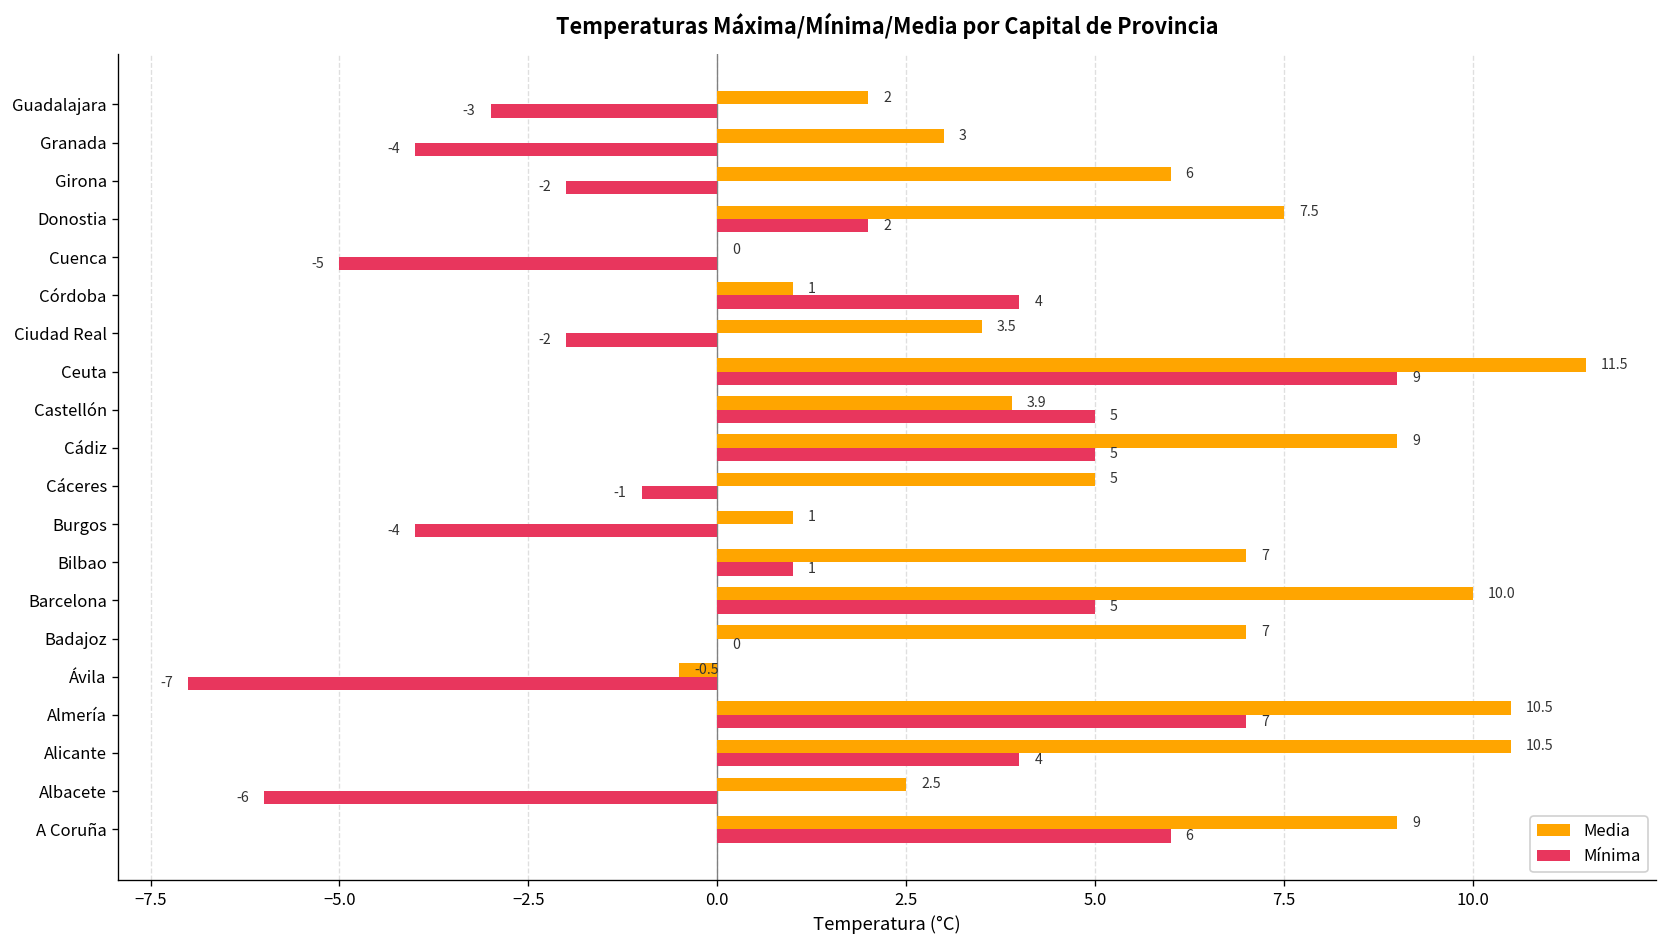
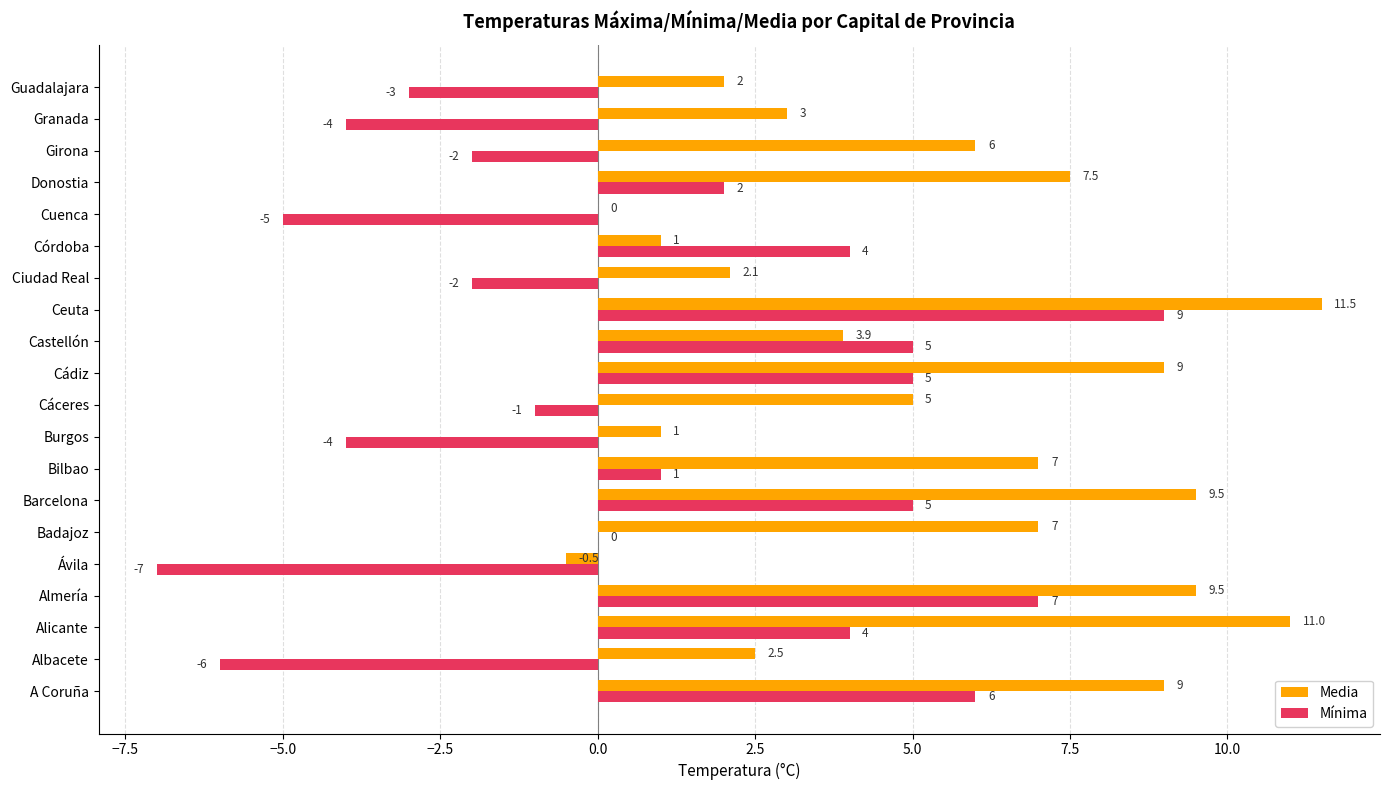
  {
    "Media": {
      "Guadalajara": 2,
      "Granada": 3,
      "Girona": 6,
      "Donostia": 7.5,
      "Cuenca": 0,
      "Córdoba": 1,
-     "Ciudad Real": 3.5,
+     "Ciudad Real": 2.1,
      "Ceuta": 11.5,
      "Castellón": 3.9,
      "Cádiz": 9,
      "Cáceres": 5,
      "Burgos": 1,
      "Bilbao": 7,
-     "Barcelona": 10.0,
+     "Barcelona": 9.5,
      "Badajoz": 7,
      "Ávila": -0.5,
-     "Almería": 10.5,
-     "Alicante": 10.5,
+     "Almería": 9.5,
+     "Alicante": 11.0,
      "Albacete": 2.5,
      "A Coruña": 9
    },
    "Mínima": {
      "Guadalajara": -3,
      "Granada": -4,
      "Girona": -2,
      "Donostia": 2,
      "Cuenca": -5,
      "Córdoba": 4,
      "Ciudad Real": -2,
      "Ceuta": 9,
      "Castellón": 5,
      "Cádiz": 5,
      "Cáceres": -1,
      "Burgos": -4,
      "Bilbao": 1,
      "Barcelona": 5,
      "Badajoz": 0,
      "Ávila": -7,
      "Almería": 7,
      "Alicante": 4,
      "Albacete": -6,
      "A Coruña": 6
    }
  }
